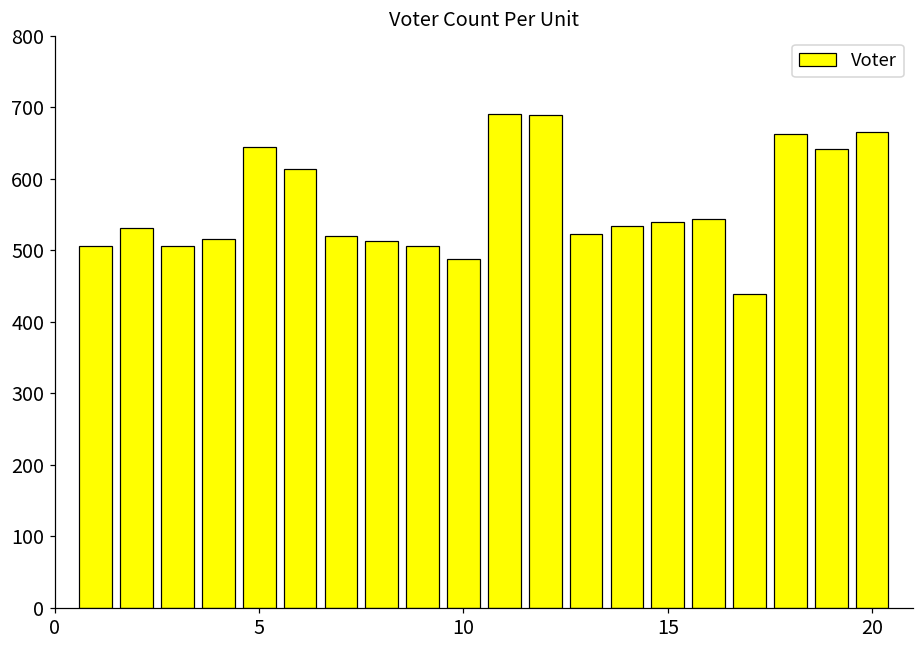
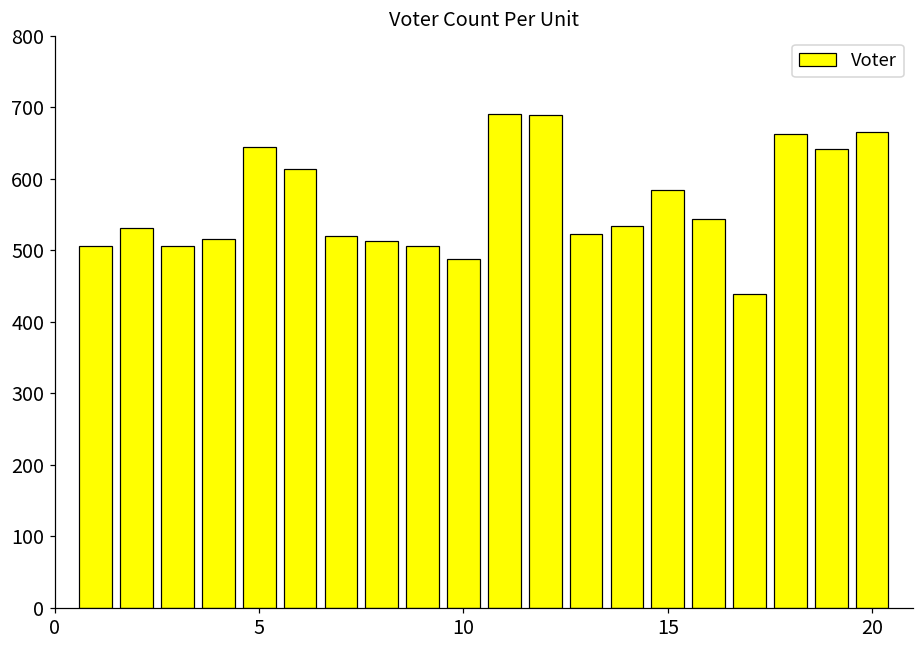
  {
    "5": 640,
    "10": 490,
-   "15": 540,
+   "15": 580,
    "20": 670
  }
